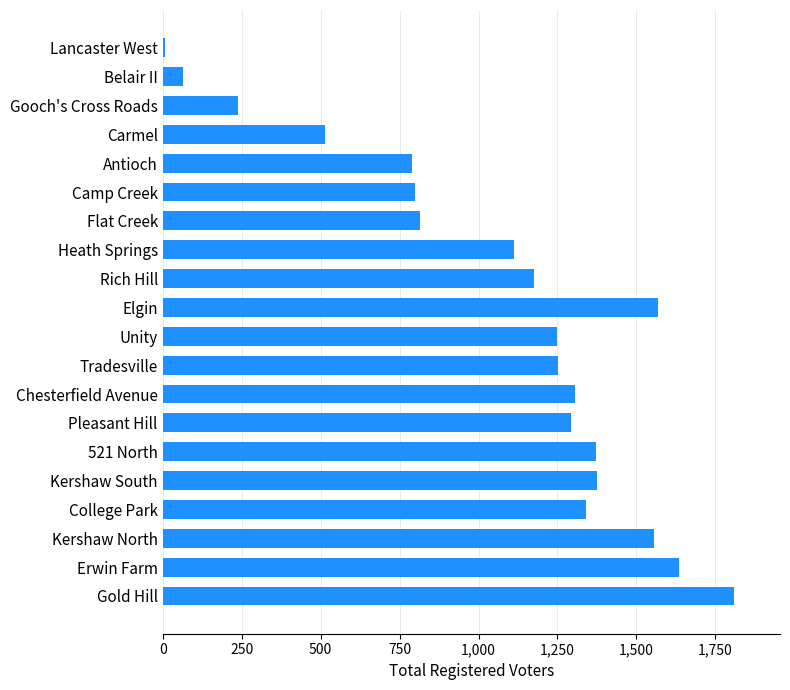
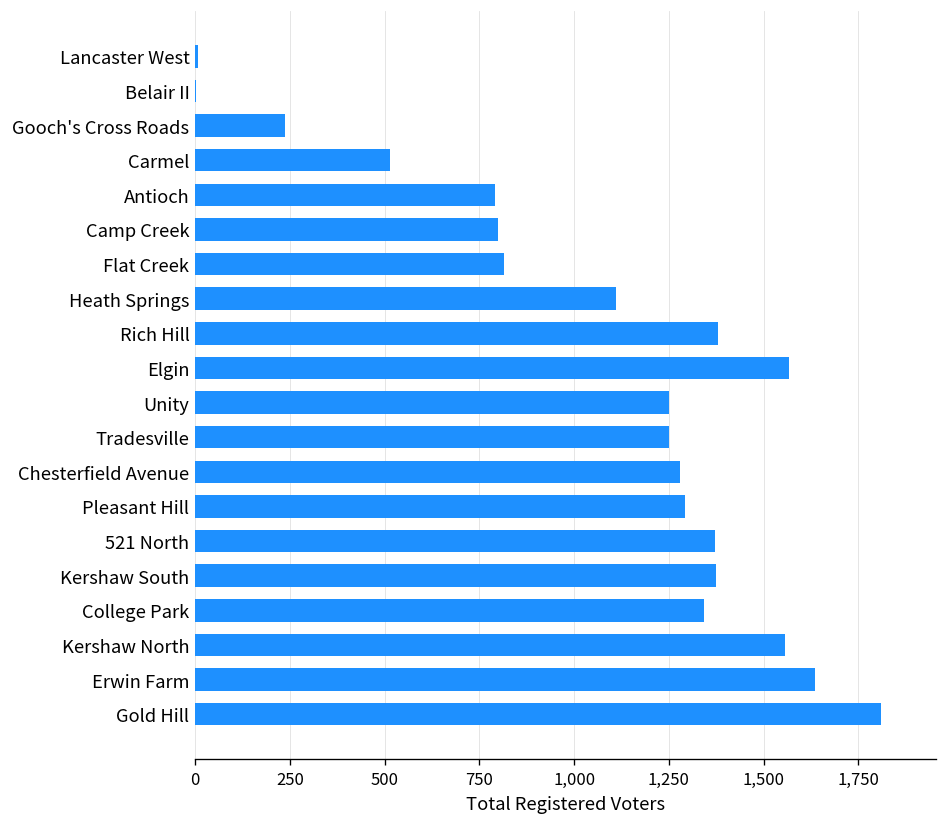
  {
-   "Belair II": "70",
+   "Belair II": "0",
    "Gooch's Cross Roads": "240",
    "Carmel": "520",
    "Antioch": "790",
    "Camp Creek": "800",
    "Flat Creek": "820",
    "Heath Springs": "1,110",
-   "Rich Hill": "1,180",
+   "Rich Hill": "1,380",
    "Elgin": "1,570",
    "Unity": "1,250",
    "Tradesville": "1,250",
-   "Chesterfield Avenue": "1,310",
+   "Chesterfield Avenue": "1,280",
    "Pleasant Hill": "1,290",
    "521 North": "1,370",
    "Kershaw South": "1,370",
    "College Park": "1,340",
    "Kershaw North": "1,560",
    "Erwin Farm": "1,640",
    "Gold Hill": "1,810"
  }
